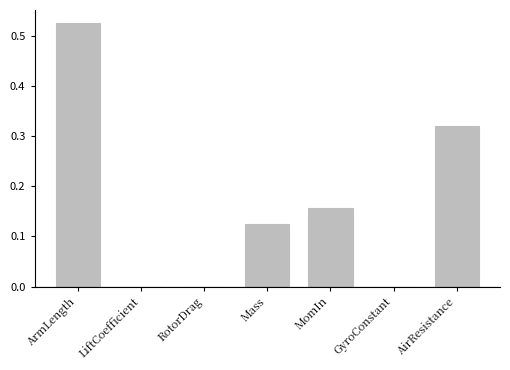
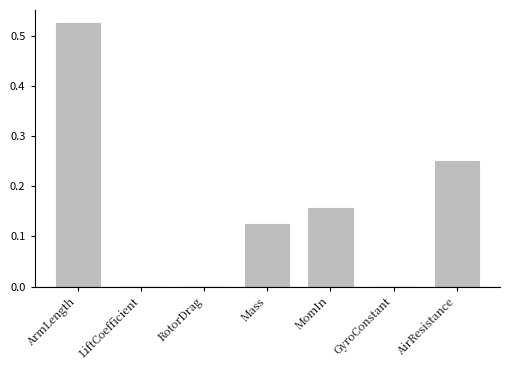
  {
    "ArmLength": 0.53,
    "Mass": 0.12,
    "MomIn": 0.16,
-   "AirResistance": 0.32
+   "AirResistance": 0.25
  }
